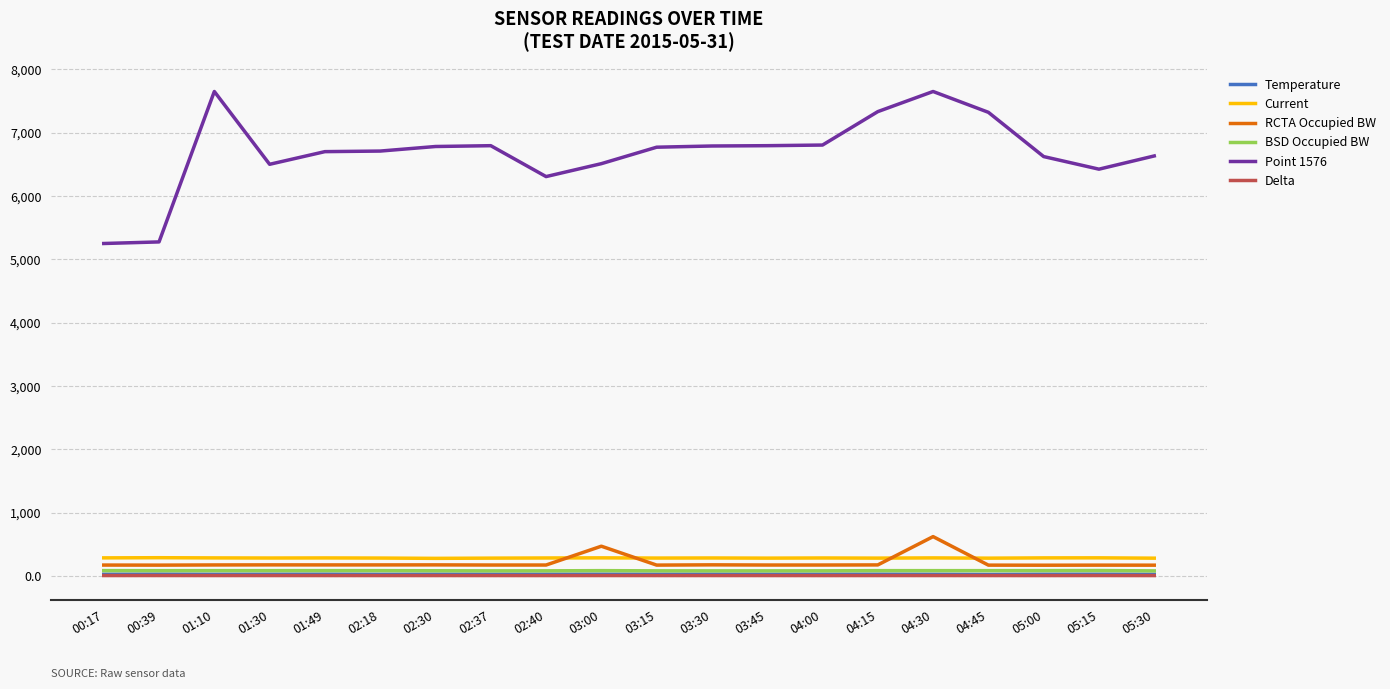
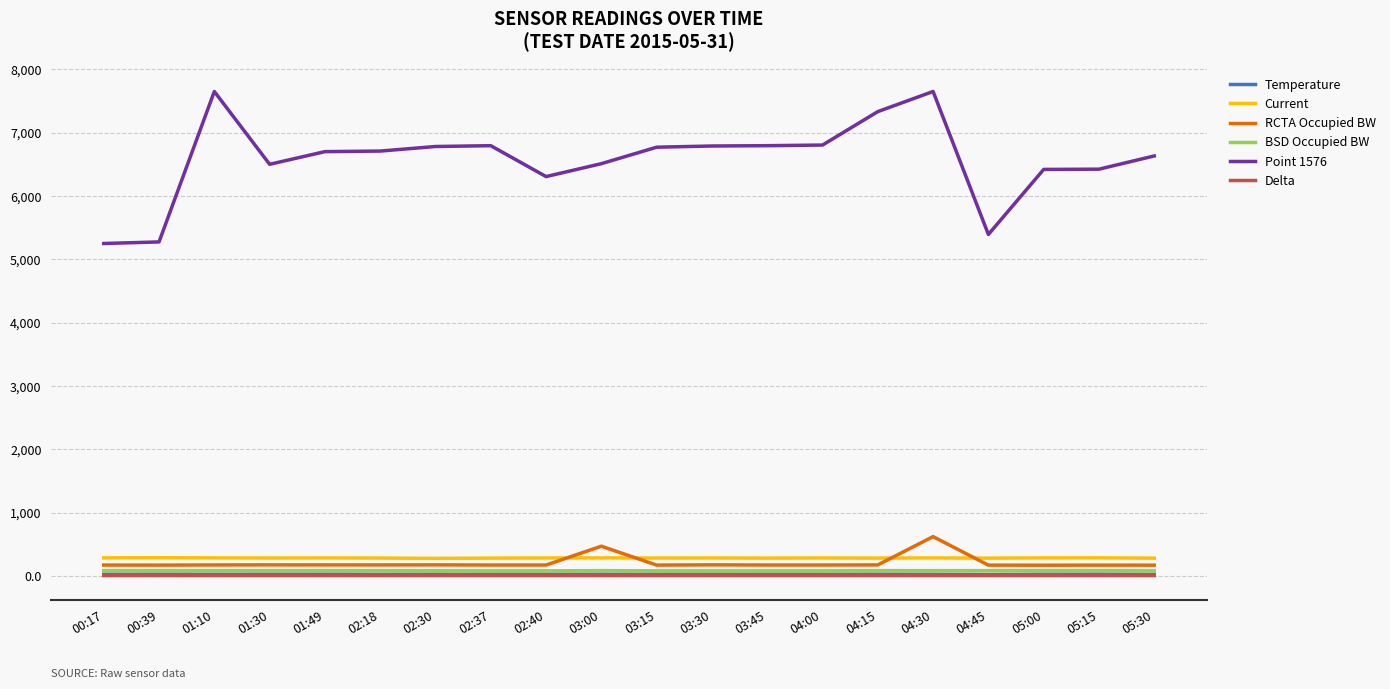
  {
    "Current": {
      "00:17": "300",
      "00:39": "300",
      "01:10": "300",
      "01:30": "300",
      "01:49": "300",
      "02:18": "300",
      "02:30": "300",
      "02:37": "300",
      "02:40": "300",
      "03:00": "300",
      "03:15": "300",
      "03:30": "300",
      "03:45": "300",
      "04:00": "300",
      "04:15": "300",
      "04:30": "300",
      "04:45": "300",
      "05:00": "300",
      "05:15": "300",
      "05:30": "300"
    },
    "RCTA Occupied BW": {
      "00:17": "200",
      "00:39": "200",
      "01:10": "200",
      "01:30": "200",
      "01:49": "200",
      "02:18": "200",
      "02:30": "200",
      "02:37": "200",
      "02:40": "200",
      "03:00": "500",
      "03:15": "200",
      "03:30": "200",
      "03:45": "200",
      "04:00": "200",
      "04:15": "200",
      "04:30": "600",
      "04:45": "200",
      "05:00": "200",
      "05:15": "200",
      "05:30": "200"
    },
    "BSD Occupied BW": {
      "00:17": "100",
      "00:39": "100",
      "01:10": "100",
      "01:30": "100",
      "01:49": "100",
      "02:18": "100",
      "02:30": "100",
      "02:37": "100",
      "02:40": "100",
      "03:00": "100",
      "03:15": "100",
      "03:30": "100",
      "03:45": "100",
      "04:00": "100",
      "04:15": "100",
      "04:30": "100",
      "04:45": "100",
      "05:00": "100",
      "05:15": "100",
      "05:30": "100"
    },
    "Point 1576": {
      "00:17": "5,300",
      "00:39": "5,300",
      "01:10": "7,700",
      "01:30": "6,500",
      "01:49": "6,700",
      "02:18": "6,700",
      "02:30": "6,800",
      "02:37": "6,800",
      "02:40": "6,300",
      "03:00": "6,500",
      "03:15": "6,800",
      "03:30": "6,800",
      "03:45": "6,800",
      "04:00": "6,800",
      "04:15": "7,300",
      "04:30": "7,700",
-     "04:45": "7,300",
-     "05:00": "6,600",
+     "04:45": "5,400",
+     "05:00": "6,400",
      "05:15": "6,400",
      "05:30": "6,600"
    }
  }
